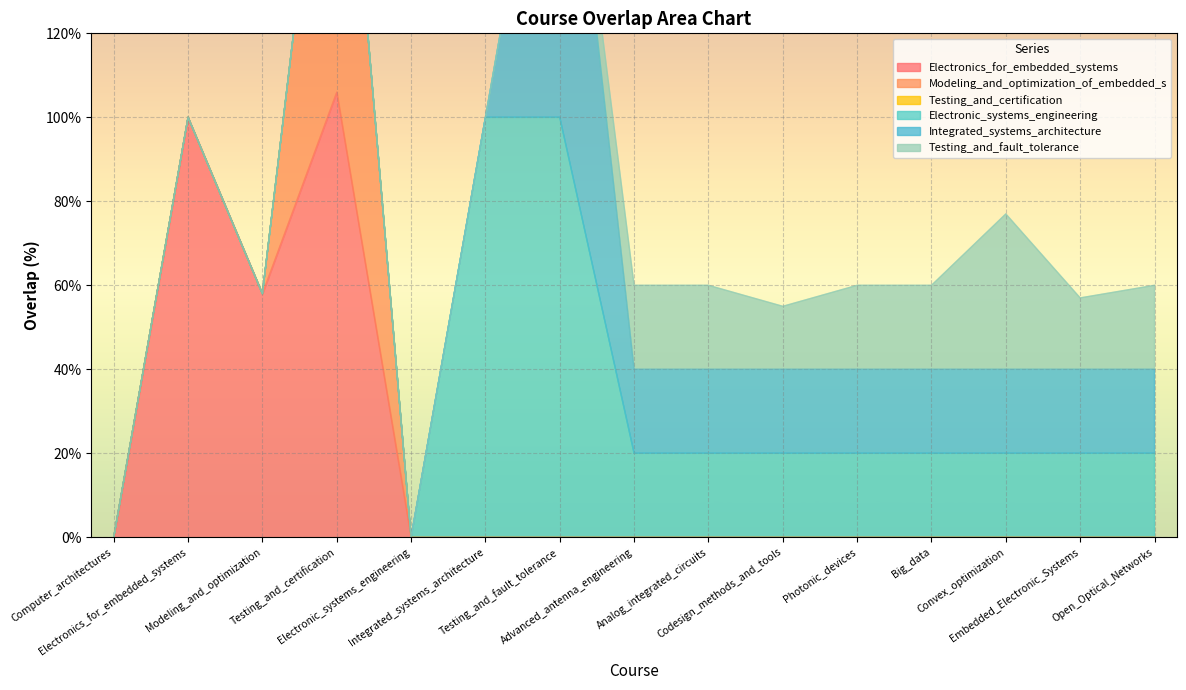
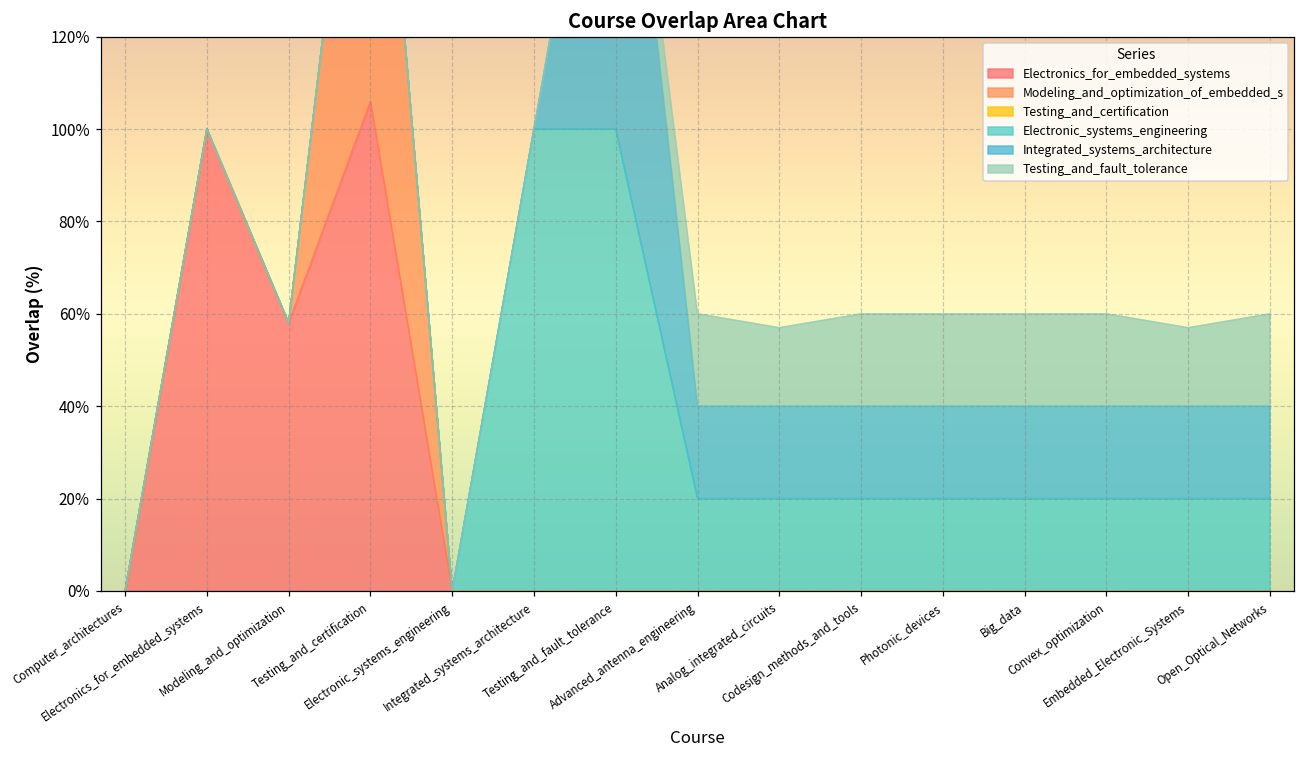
  {
    "Electronics_for_embedded_systems": {
      "Testing_and_certification": "106%"
    },
    "Testing_and_fault_tolerance": {
      "Advanced_antenna_engineering": "20%",
-     "Analog_integrated_circuits": "20%",
-     "Codesign_methods_and_tools": "15%",
+     "Analog_integrated_circuits": "17%",
+     "Codesign_methods_and_tools": "20%",
      "Photonic_devices": "20%",
      "Big_data": "20%",
-     "Convex_optimization": "37%",
+     "Convex_optimization": "20%",
      "Embedded_Electronic_Systems": "17%",
      "Open_Optical_Networks": "20%"
    }
  }
